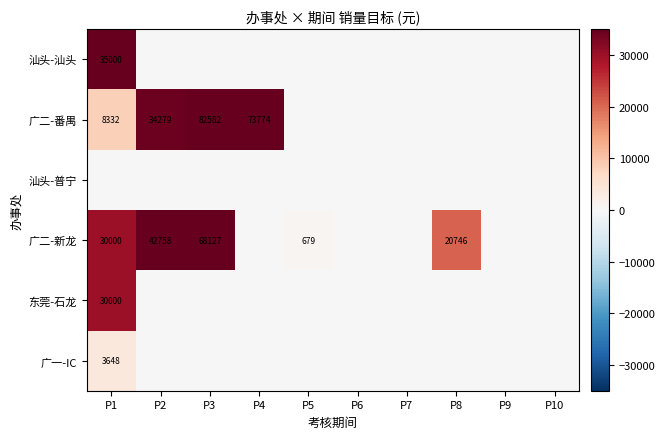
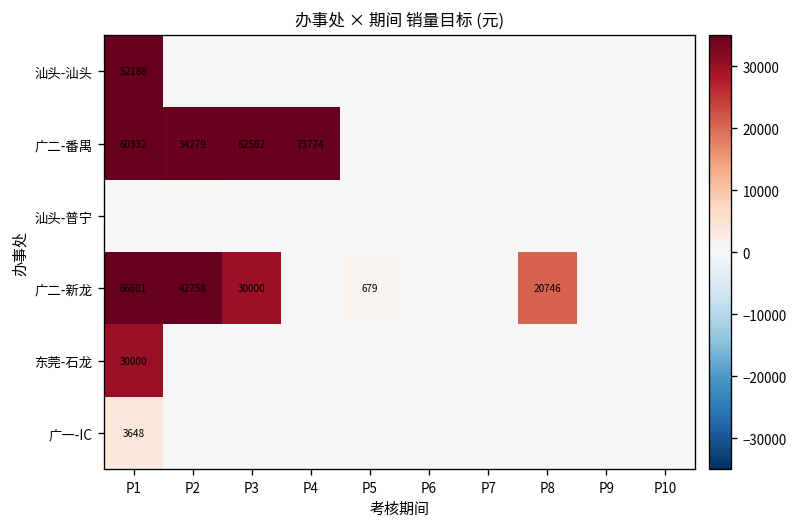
  {
    "汕头-汕头": {
-     "P1": 35000
+     "P1": 52188
    },
    "广二-番禺": {
-     "P1": 8332,
+     "P1": 60332,
      "P2": 34279,
      "P3": 82582,
      "P4": 73774
    },
    "广二-新龙": {
-     "P1": 30000,
+     "P1": 66601,
      "P2": 42758,
-     "P3": 68127,
+     "P3": 30000,
      "P5": 679,
      "P8": 20746
    },
    "东莞-石龙": {
      "P1": 30000
    },
    "广一-IC": {
      "P1": 3648
    }
  }
